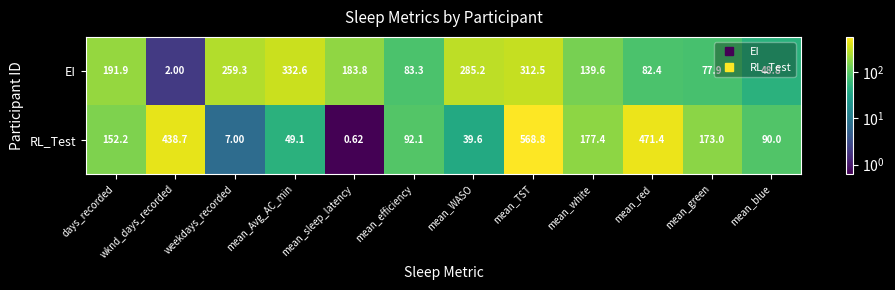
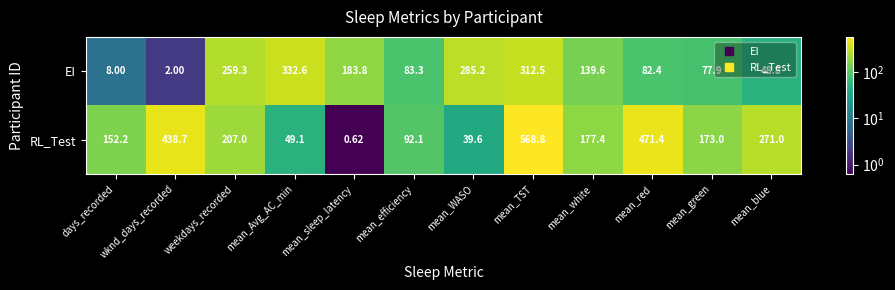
  {
    "EI": {
-     "days_recorded": 191.9,
+     "days_recorded": 8.00,
      "wknd_days_recorded": 2.00,
      "weekdays_recorded": 259.3,
      "mean_Avg_AC_min": 332.6,
      "mean_sleep_latency": 183.8,
      "mean_efficiency": 83.3,
      "mean_WASO": 285.2,
      "mean_TST": 312.5,
      "mean_white": 139.6,
      "mean_red": 82.4
    },
    "RL_Test": {
      "days_recorded": 152.2,
      "wknd_days_recorded": 438.7,
-     "weekdays_recorded": 7.00,
+     "weekdays_recorded": 207.0,
      "mean_Avg_AC_min": 49.1,
      "mean_sleep_latency": 0.62,
      "mean_efficiency": 92.1,
      "mean_WASO": 39.6,
      "mean_TST": 568.8,
      "mean_white": 177.4,
      "mean_red": 471.4,
      "mean_green": 173.0,
-     "mean_blue": 90.0
+     "mean_blue": 271.0
    }
  }
